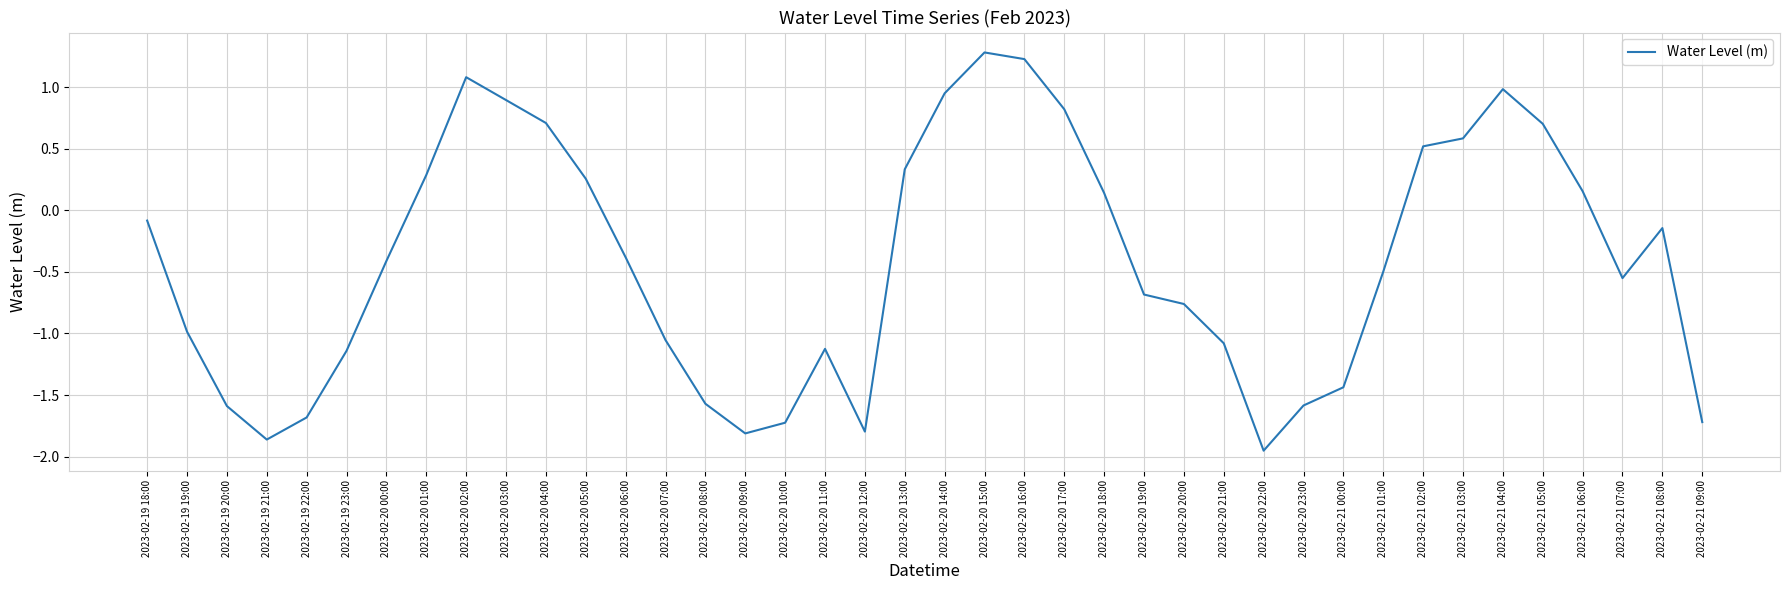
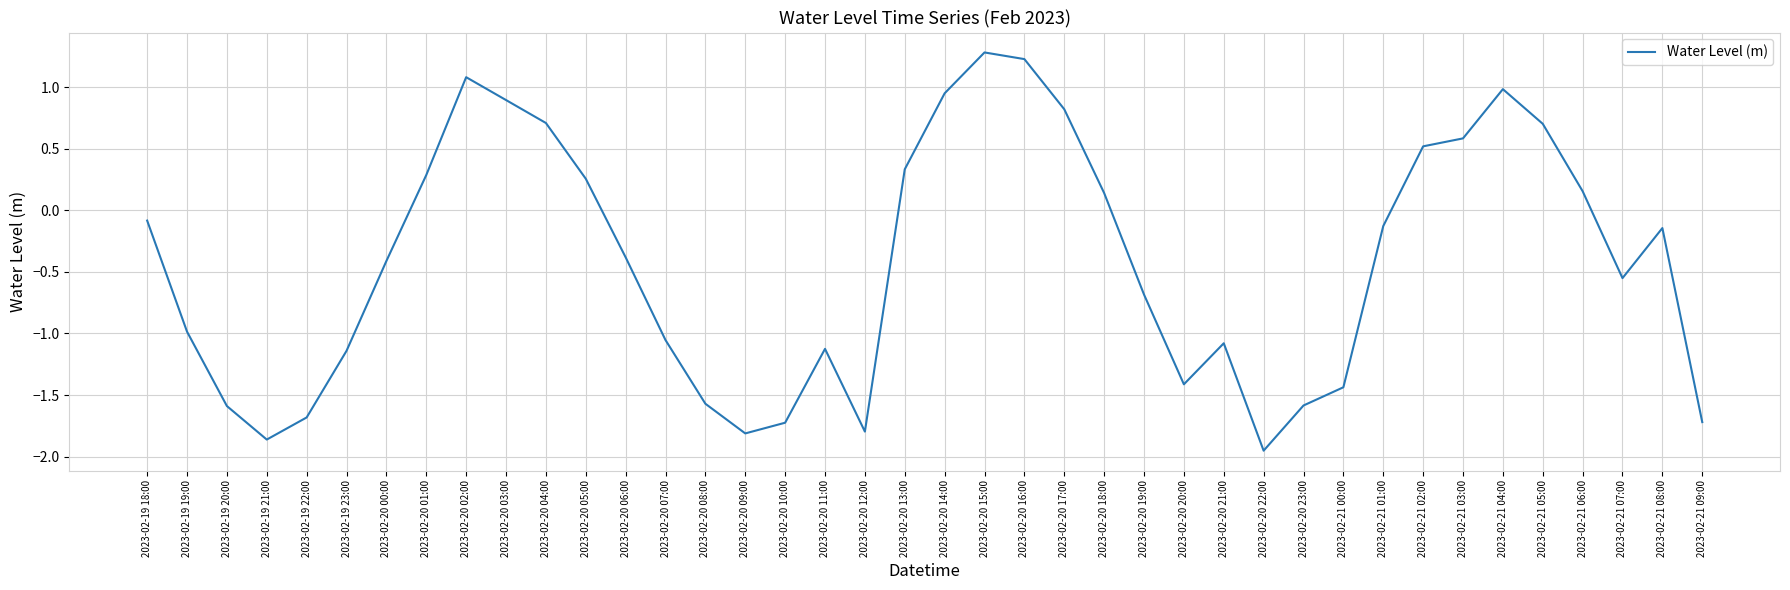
  {
    "2023-02-19 18:00": -0.08,
    "2023-02-19 19:00": -0.99,
    "2023-02-19 20:00": -1.59,
    "2023-02-19 21:00": -1.86,
    "2023-02-19 22:00": -1.68,
    "2023-02-19 23:00": -1.14,
    "2023-02-20 00:00": -0.41,
    "2023-02-20 01:00": 0.29,
    "2023-02-20 02:00": 1.08,
    "2023-02-20 03:00": 0.90,
    "2023-02-20 04:00": 0.71,
    "2023-02-20 05:00": 0.26,
    "2023-02-20 06:00": -0.38,
    "2023-02-20 07:00": -1.05,
    "2023-02-20 08:00": -1.57,
    "2023-02-20 09:00": -1.81,
    "2023-02-20 10:00": -1.72,
    "2023-02-20 11:00": -1.12,
    "2023-02-20 12:00": -1.80,
    "2023-02-20 13:00": 0.33,
    "2023-02-20 14:00": 0.95,
    "2023-02-20 15:00": 1.28,
    "2023-02-20 16:00": 1.23,
    "2023-02-20 17:00": 0.82,
    "2023-02-20 18:00": 0.14,
    "2023-02-20 19:00": -0.68,
-   "2023-02-20 20:00": -0.76,
+   "2023-02-20 20:00": -1.41,
    "2023-02-20 21:00": -1.08,
    "2023-02-20 22:00": -1.95,
    "2023-02-20 23:00": -1.58,
    "2023-02-21 00:00": -1.44,
-   "2023-02-21 01:00": -0.50,
+   "2023-02-21 01:00": -0.13,
    "2023-02-21 02:00": 0.52,
    "2023-02-21 03:00": 0.58,
    "2023-02-21 04:00": 0.98,
    "2023-02-21 05:00": 0.70,
    "2023-02-21 06:00": 0.16,
    "2023-02-21 07:00": -0.55,
    "2023-02-21 08:00": -0.14,
    "2023-02-21 09:00": -1.72
  }
